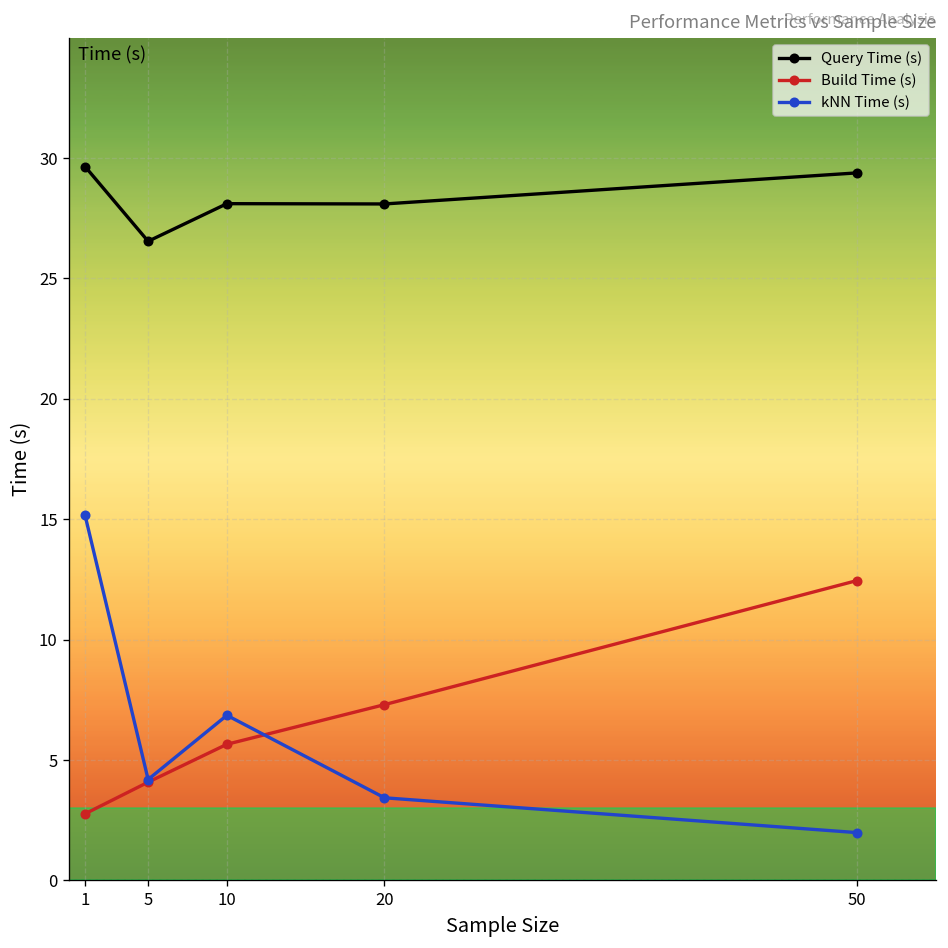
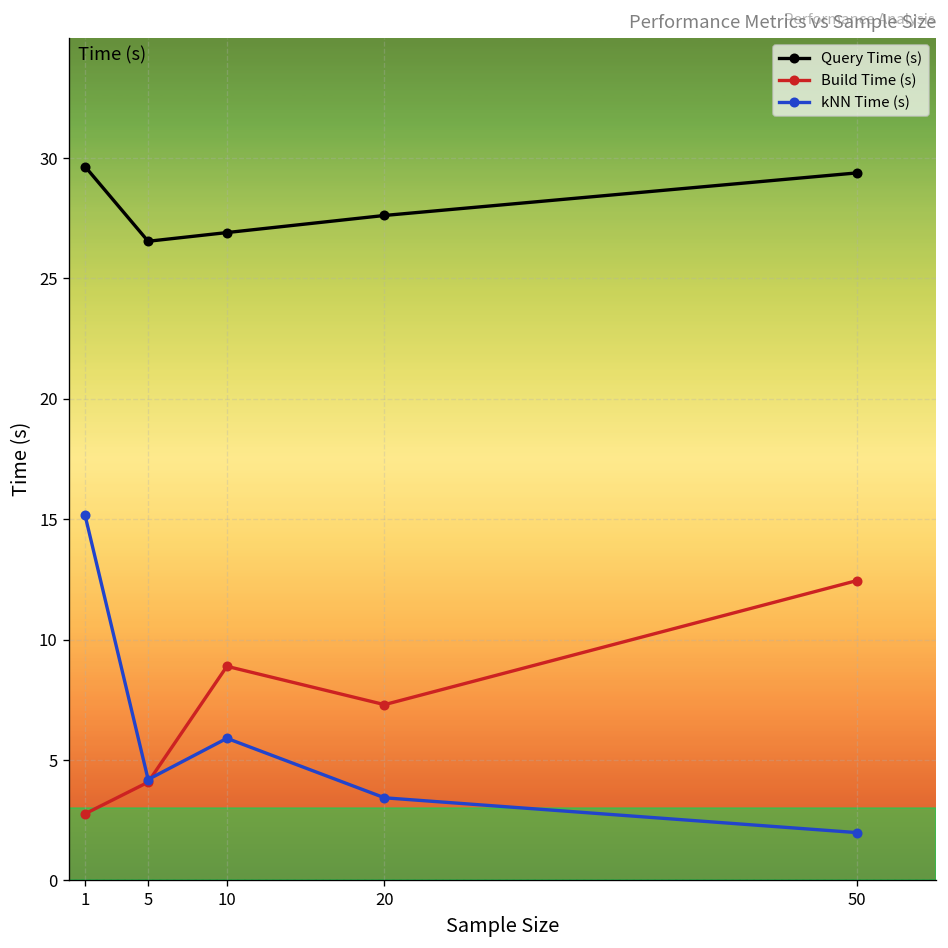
  {
    "Query Time (s)": {
      "1": 29.6,
      "5": 26.5,
-     "10": 28.1,
-     "20": 28.1,
+     "10": 26.9,
+     "20": 27.6,
      "50": 29.4
    },
    "Build Time (s)": {
-     "10": 5.7,
+     "10": 8.9,
      "20": 7.3,
      "50": 12.5
    },
    "kNN Time (s)": {
      "1": 15.2,
-     "10": 6.9,
+     "10": 5.9,
      "20": 3.4
    }
  }
